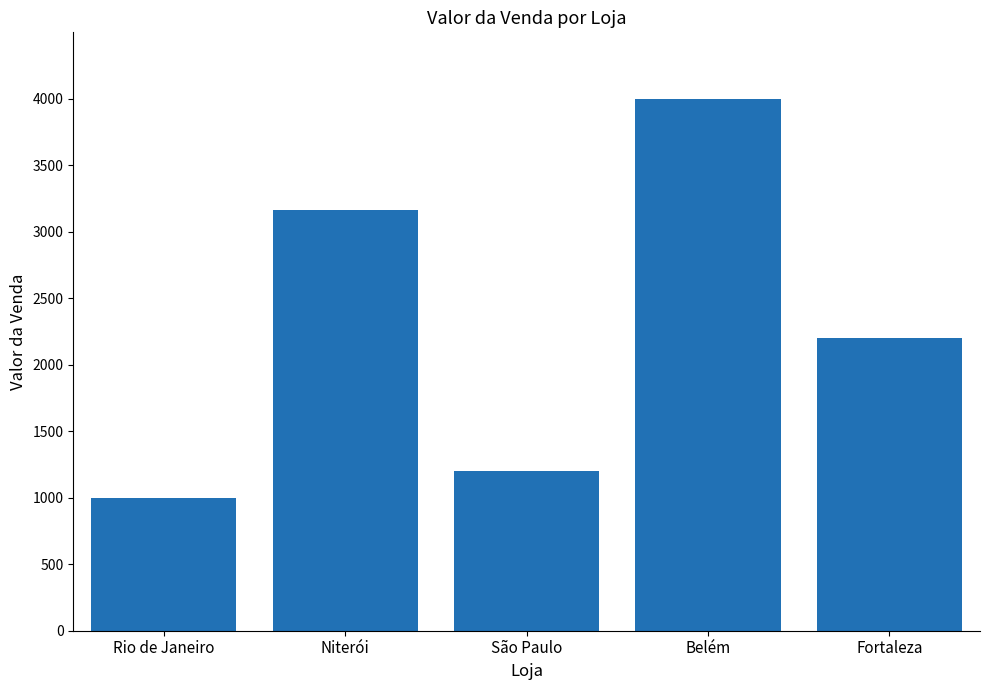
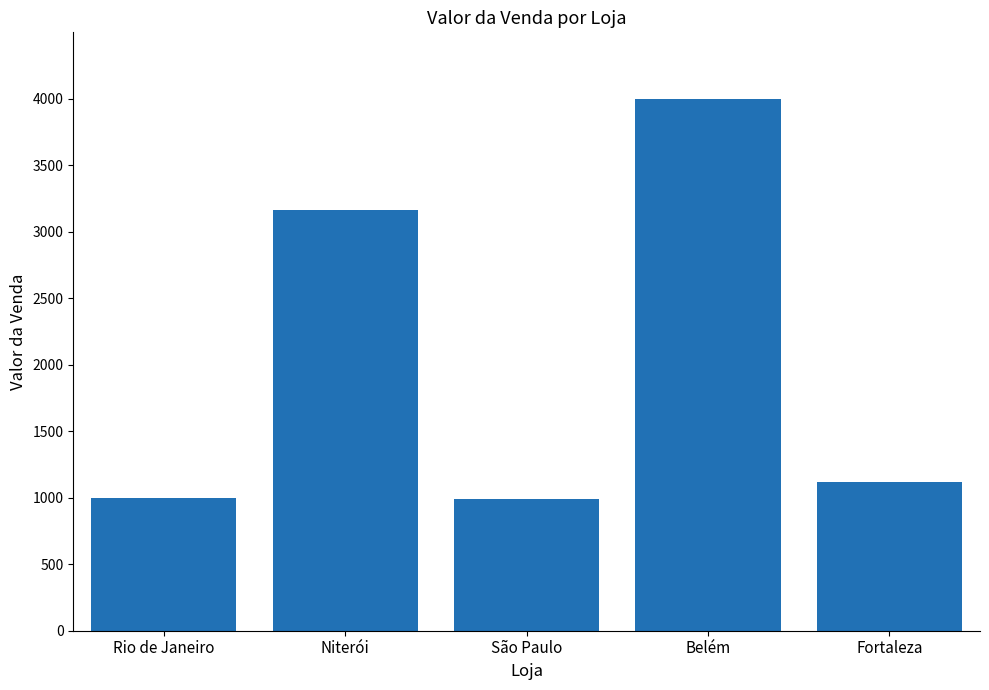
  {
    "Rio de Janeiro": 1000,
    "Niterói": 3160,
-   "São Paulo": 1200,
+   "São Paulo": 990,
    "Belém": 4000,
-   "Fortaleza": 2200
+   "Fortaleza": 1120
  }
